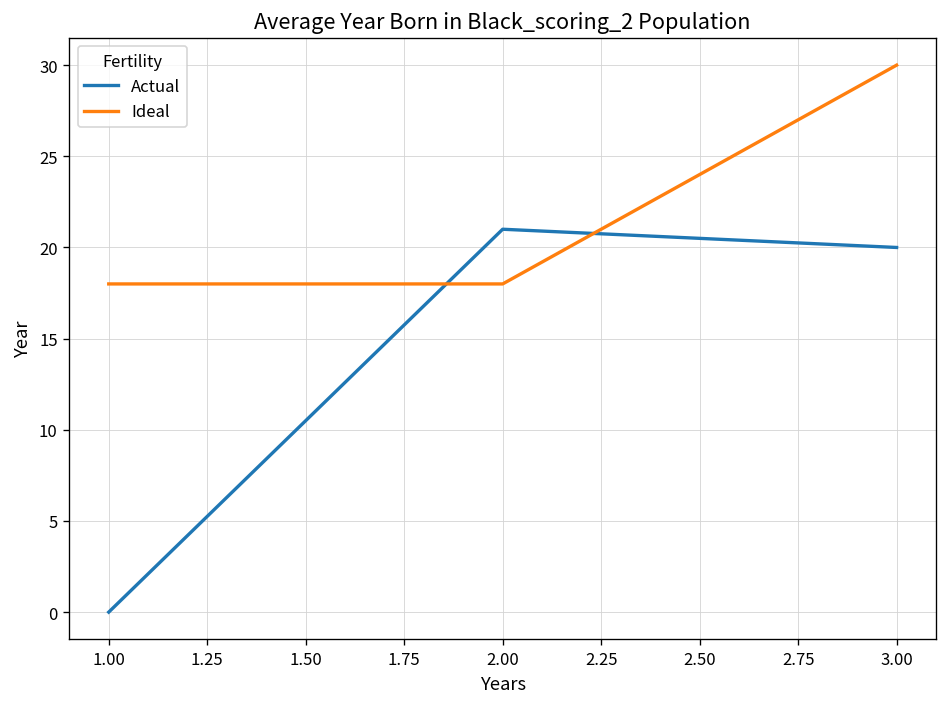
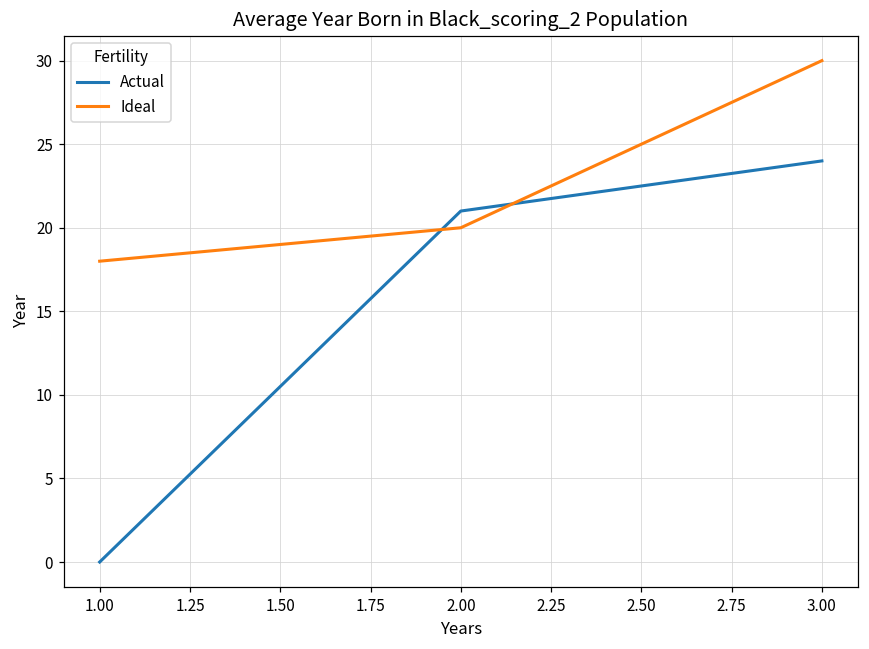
  {
    "Actual": {
      "1.00": 0,
      "2.00": 21,
-     "3.00": 20
+     "3.00": 24
    },
    "Ideal": {
      "1.00": 18,
-     "2.00": 18,
+     "2.00": 20,
      "3.00": 30
    }
  }
